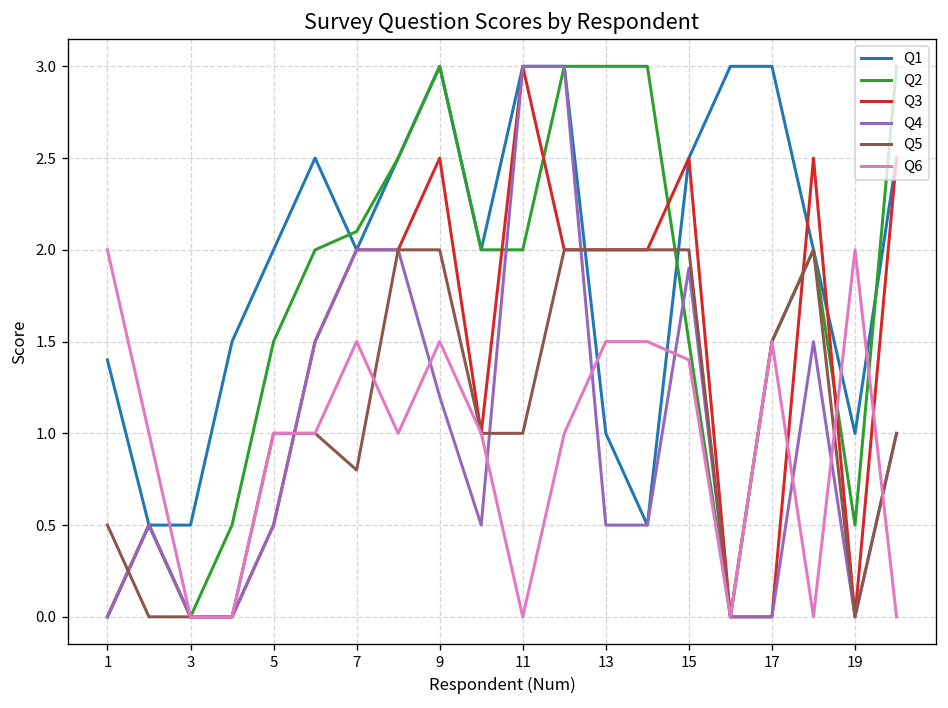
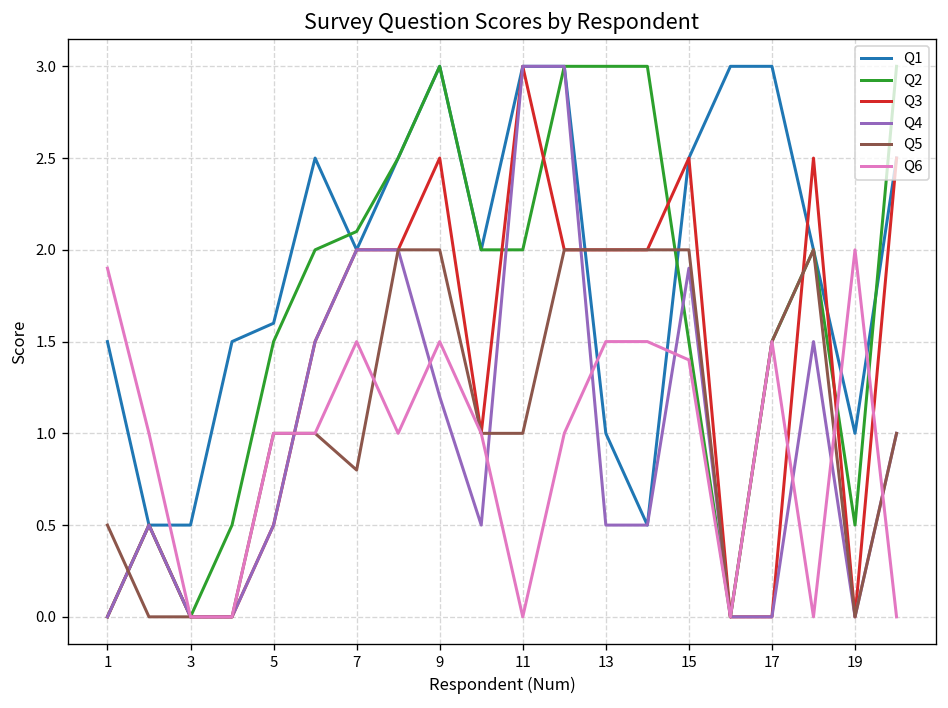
  {
    "Q1": {
-     "1": 1.4,
+     "1": 1.5,
      "3": 0.5,
-     "5": 2.0,
+     "5": 1.6,
      "13": 1.0,
      "17": 3.0,
      "19": 1.0
    },
    "Q2": {
      "5": 1.5,
      "7": 2.1,
      "11": 2.0,
      "13": 3.0,
      "15": 1.5,
      "19": 0.5
    },
    "Q3": {
      "9": 2.5
    },
    "Q4": {
      "9": 1.2,
      "13": 0.5,
      "15": 1.9
    },
    "Q5": {
      "1": 0.5,
      "7": 0.8,
      "9": 2.0,
      "11": 1.0,
      "15": 2.0
    },
    "Q6": {
-     "1": 2.0,
+     "1": 1.9,
      "7": 1.5,
      "9": 1.5,
      "11": 0.0,
      "13": 1.5,
      "15": 1.4,
      "19": 2.0
    }
  }
